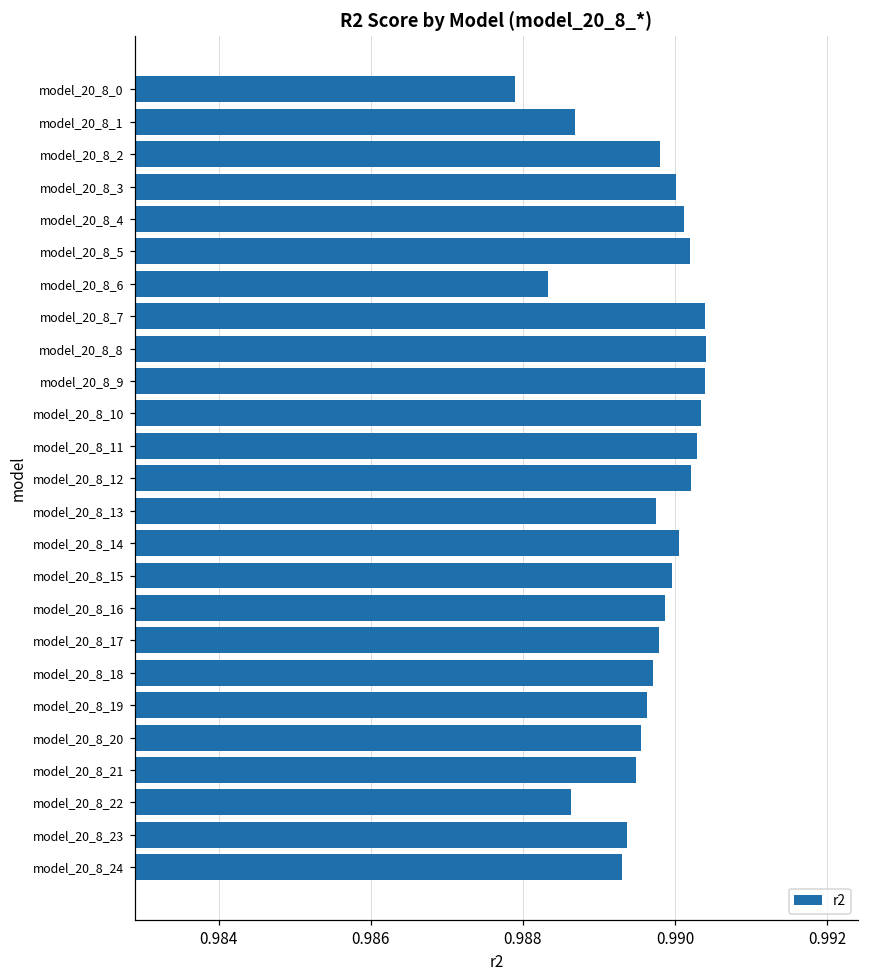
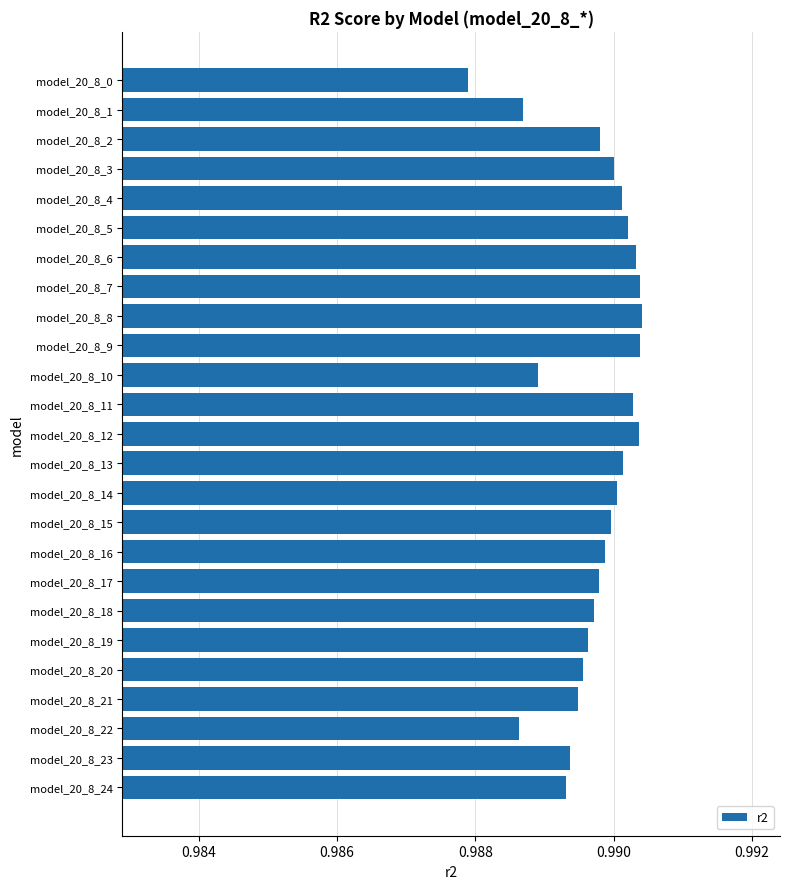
  {
    "model_20_8_0": 0.9879,
    "model_20_8_1": 0.9887,
    "model_20_8_2": 0.9898,
    "model_20_8_3": 0.9900,
    "model_20_8_4": 0.9901,
    "model_20_8_5": 0.9902,
-   "model_20_8_6": 0.9883,
+   "model_20_8_6": 0.9903,
    "model_20_8_7": 0.9904,
    "model_20_8_8": 0.9904,
    "model_20_8_9": 0.9904,
-   "model_20_8_10": 0.9903,
+   "model_20_8_10": 0.9889,
    "model_20_8_11": 0.9903,
-   "model_20_8_12": 0.9902,
-   "model_20_8_13": 0.9897,
+   "model_20_8_12": 0.9904,
+   "model_20_8_13": 0.9901,
    "model_20_8_14": 0.9900,
    "model_20_8_15": 0.9900,
    "model_20_8_16": 0.9899,
    "model_20_8_17": 0.9898,
    "model_20_8_18": 0.9897,
    "model_20_8_19": 0.9896,
    "model_20_8_20": 0.9896,
    "model_20_8_21": 0.9895,
    "model_20_8_22": 0.9886,
    "model_20_8_23": 0.9894,
    "model_20_8_24": 0.9893
  }
